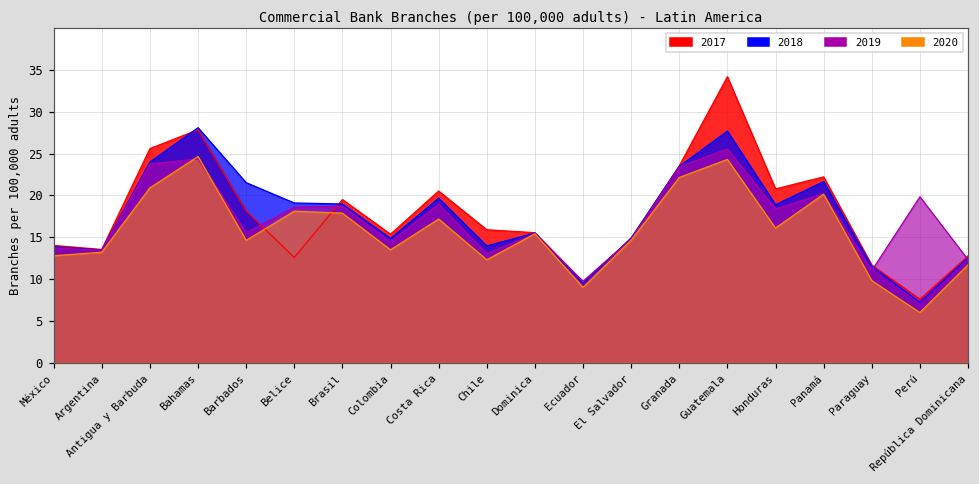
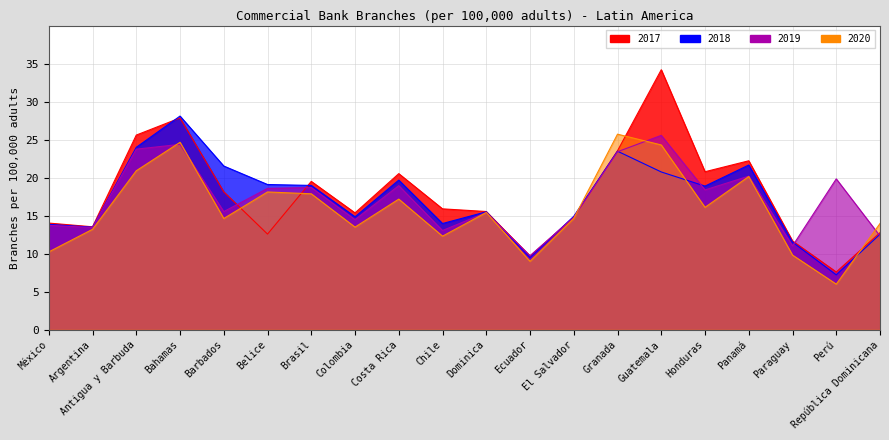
  {
    "2017": {
      "Antigua y Barbuda": 26,
      "Barbados": 18,
      "Belice": 13,
      "Brasil": 20,
      "Colombia": 15,
      "Costa Rica": 21,
      "Chile": 16,
      "Guatemala": 34,
      "Honduras": 21,
      "Panamá": 22,
      "Perú": 8
    },
    "2018": {
      "Barbados": 22,
      "Belice": 19,
      "Colombia": 15,
      "Costa Rica": 20,
      "Chile": 14,
-     "Guatemala": 28,
+     "Guatemala": 21,
      "Honduras": 19,
      "Panamá": 22,
      "Perú": 7
    },
    "2019": {
      "Barbados": 16,
      "Belice": 19,
      "Colombia": 14,
      "Costa Rica": 19,
      "Chile": 13,
      "Guatemala": 26,
      "Honduras": 18,
      "Paraguay": 11,
      "Perú": 20
    },
    "2020": {
-     "México": 13,
+     "México": 10,
      "Antigua y Barbuda": 21,
      "Barbados": 15,
      "Belice": 18,
      "Brasil": 18,
      "Colombia": 14,
      "Costa Rica": 17,
      "Chile": 12,
      "Ecuador": 9,
-     "Granada": 22,
+     "Granada": 26,
      "Guatemala": 24,
      "Honduras": 16,
      "Paraguay": 10,
      "Perú": 6,
-     "República Dominicana": 12
+     "República Dominicana": 14
    }
  }
